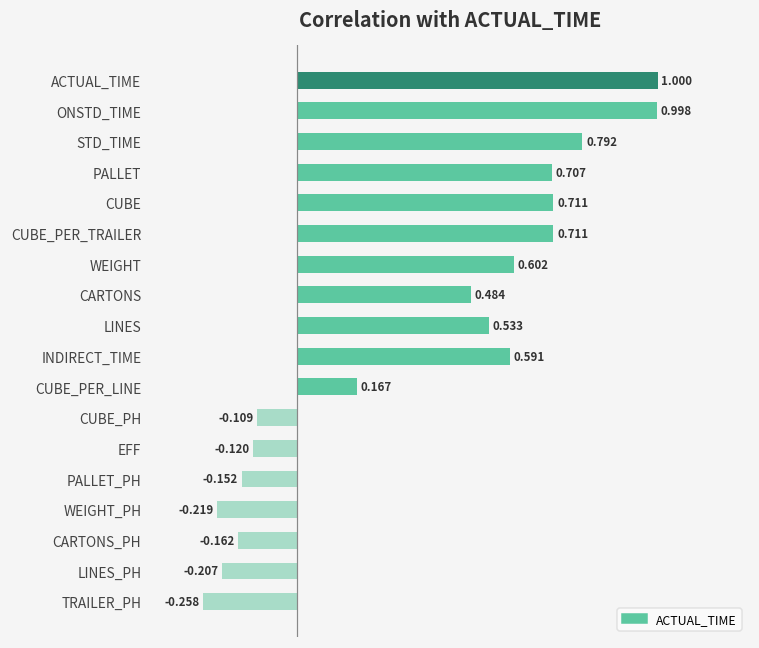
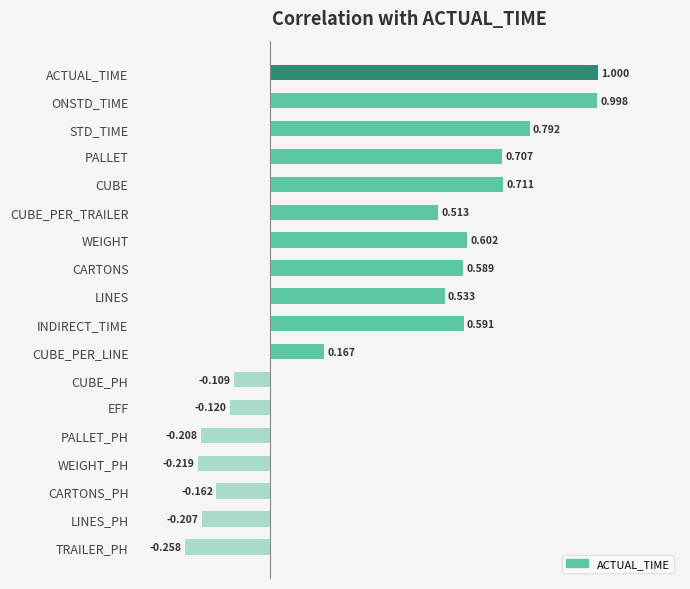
  {
    "ACTUAL_TIME": 1.000,
    "ONSTD_TIME": 0.998,
    "STD_TIME": 0.792,
    "PALLET": 0.707,
    "CUBE": 0.711,
-   "CUBE_PER_TRAILER": 0.711,
+   "CUBE_PER_TRAILER": 0.513,
    "WEIGHT": 0.602,
-   "CARTONS": 0.484,
+   "CARTONS": 0.589,
    "LINES": 0.533,
    "INDIRECT_TIME": 0.591,
    "CUBE_PER_LINE": 0.167,
    "CUBE_PH": -0.109,
    "EFF": -0.120,
-   "PALLET_PH": -0.152,
+   "PALLET_PH": -0.208,
    "WEIGHT_PH": -0.219,
    "CARTONS_PH": -0.162,
    "LINES_PH": -0.207,
    "TRAILER_PH": -0.258
  }
